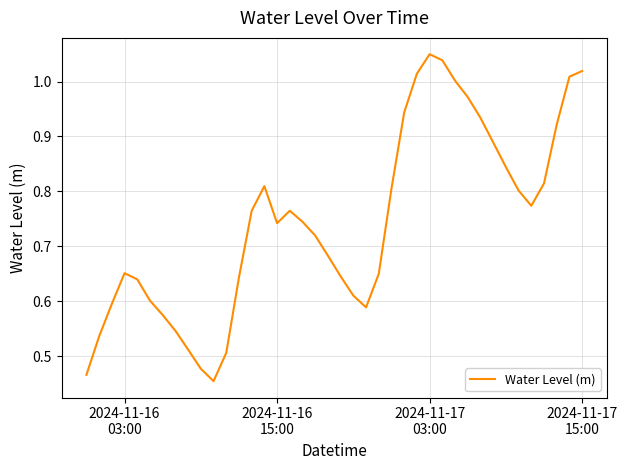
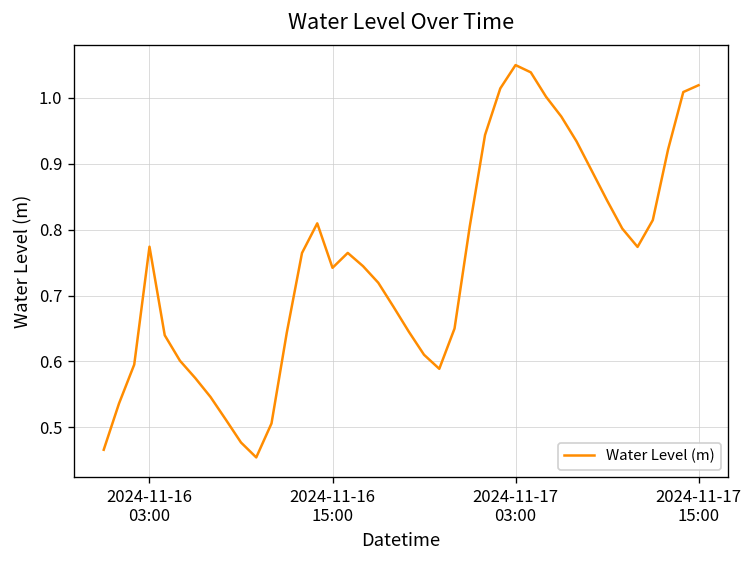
  {
-   "2024-11-16 03:00": 0.65,
+   "2024-11-16 03:00": 0.77,
    "2024-11-16 15:00": 0.74,
    "2024-11-17 03:00": 1.05,
    "2024-11-17 15:00": 1.02
  }
